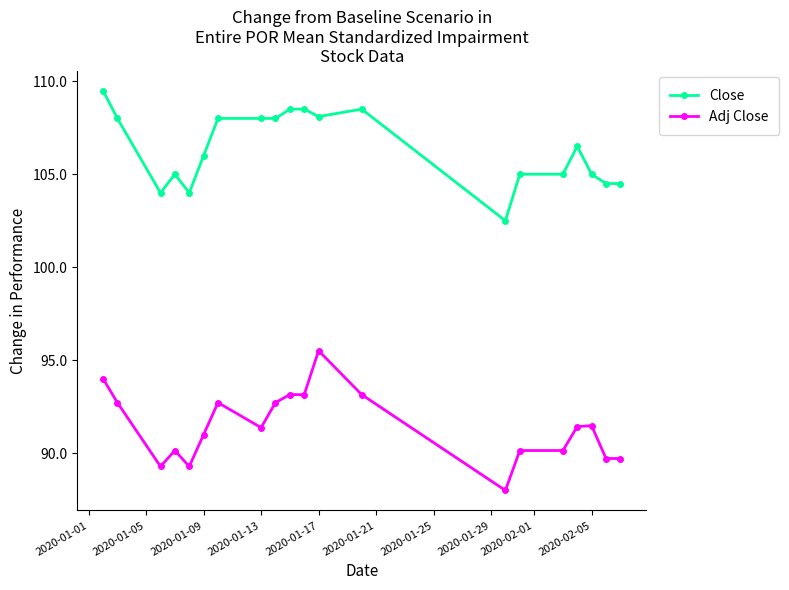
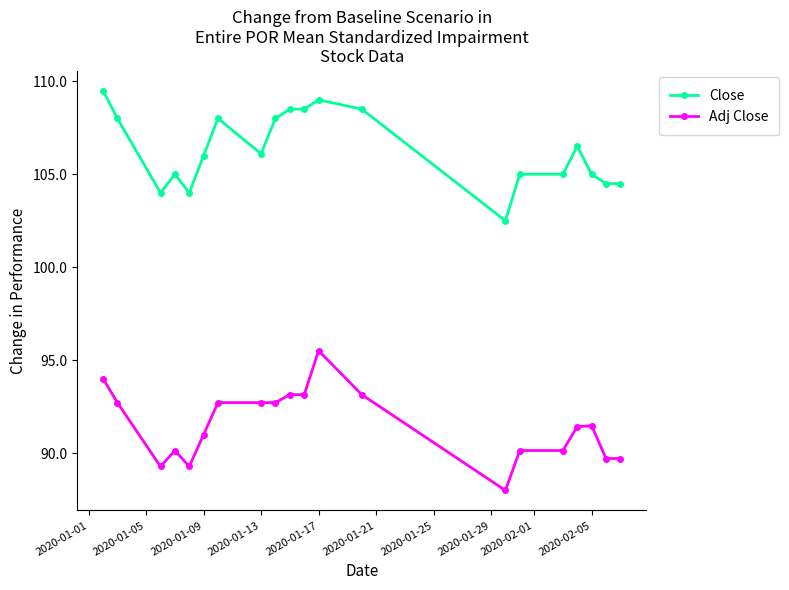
  {
    "Close": {
      "2020-01-09": 106.0,
-     "2020-01-13": 108.0,
-     "2020-01-17": 108.1,
+     "2020-01-13": 106.1,
+     "2020-01-17": 109.0,
      "2020-02-05": 105.0
    },
    "Adj Close": {
      "2020-01-09": 91.0,
-     "2020-01-13": 91.4,
+     "2020-01-13": 92.7,
      "2020-01-17": 95.5,
      "2020-02-05": 91.5
    }
  }
